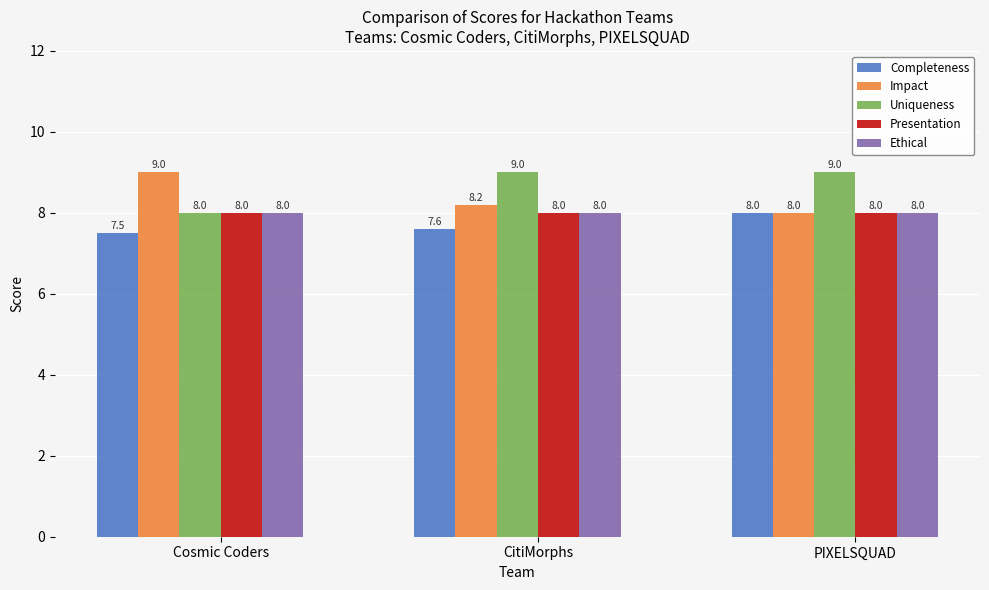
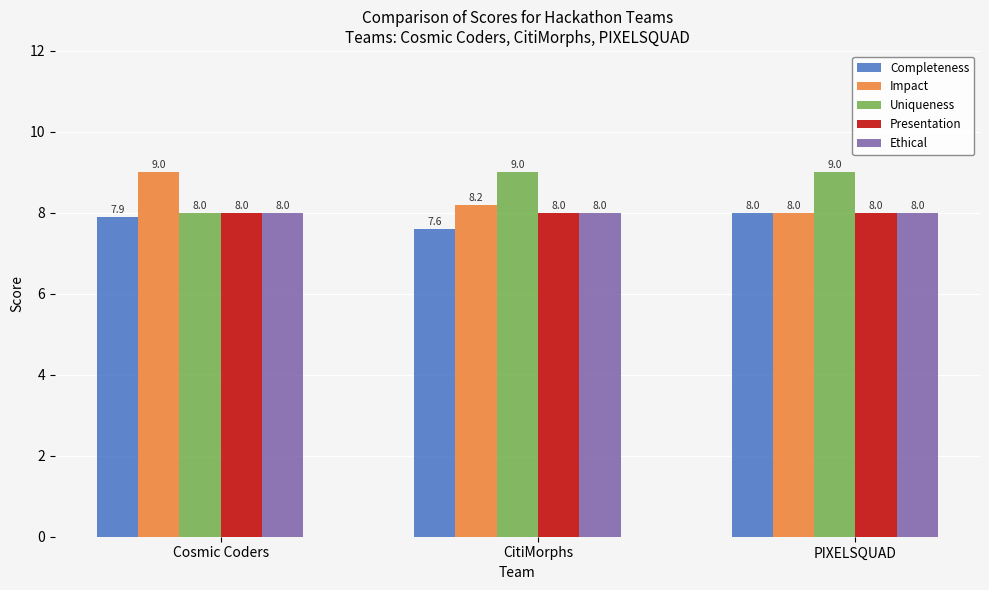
  {
    "Completeness": {
-     "Cosmic Coders": 7.5,
+     "Cosmic Coders": 7.9,
      "CitiMorphs": 7.6,
      "PIXELSQUAD": 8.0
    },
    "Impact": {
      "Cosmic Coders": 9.0,
      "CitiMorphs": 8.2,
      "PIXELSQUAD": 8.0
    },
    "Uniqueness": {
      "Cosmic Coders": 8.0,
      "CitiMorphs": 9.0,
      "PIXELSQUAD": 9.0
    },
    "Presentation": {
      "Cosmic Coders": 8.0,
      "CitiMorphs": 8.0,
      "PIXELSQUAD": 8.0
    },
    "Ethical": {
      "Cosmic Coders": 8.0,
      "CitiMorphs": 8.0,
      "PIXELSQUAD": 8.0
    }
  }
